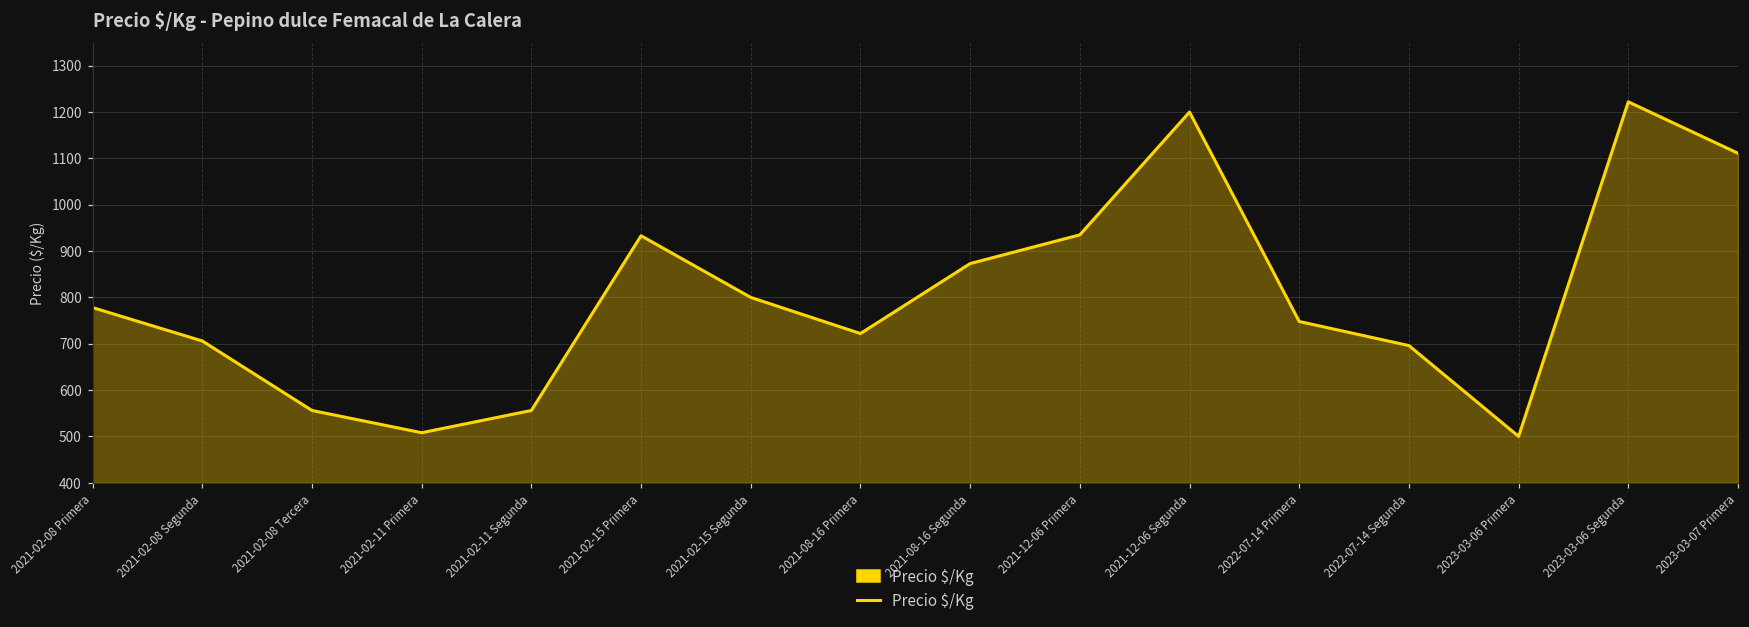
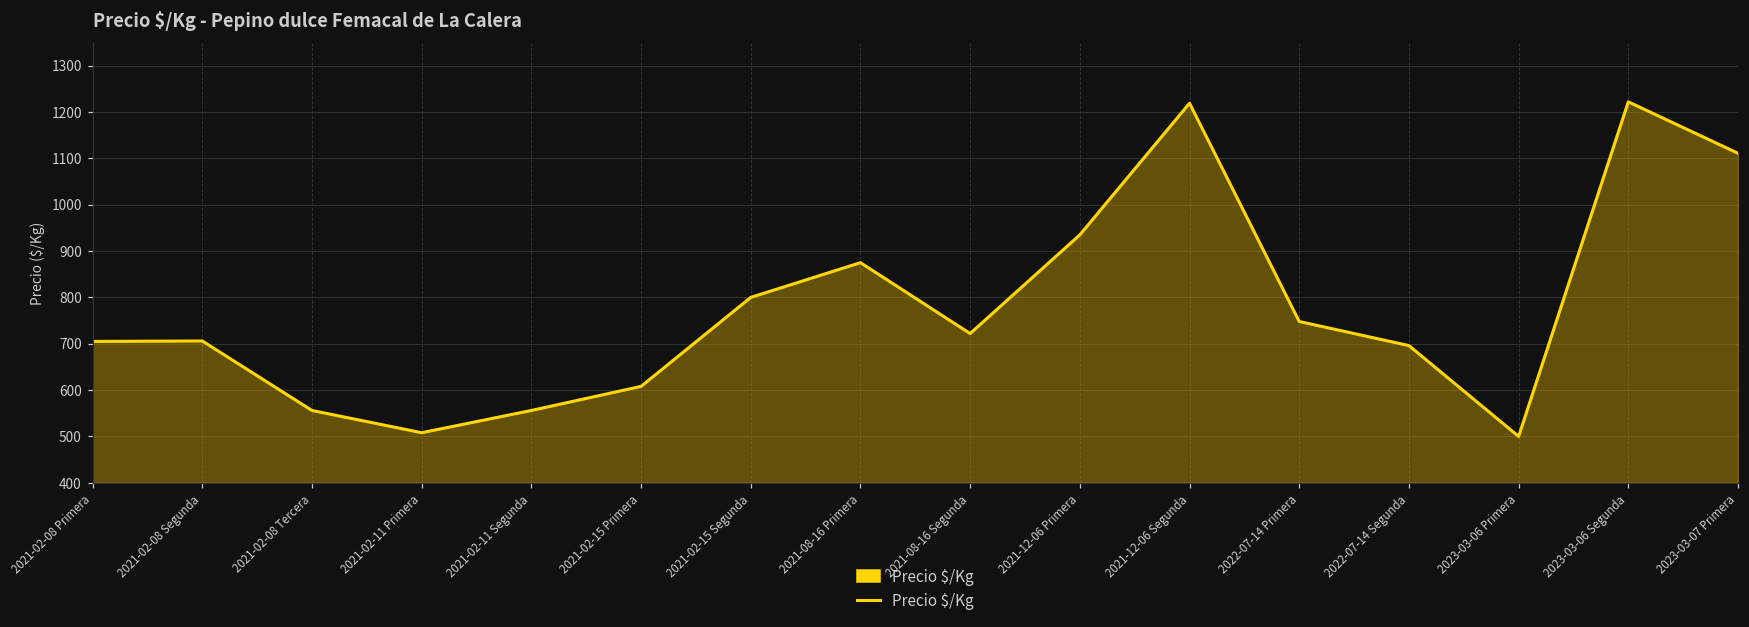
  {
-   "2021-02-08 Primera": 780,
+   "2021-02-08 Primera": 710,
    "2021-02-08 Segunda": 710,
    "2021-02-08 Tercera": 560,
    "2021-02-11 Primera": 510,
    "2021-02-11 Segunda": 560,
-   "2021-02-15 Primera": 930,
+   "2021-02-15 Primera": 610,
    "2021-02-15 Segunda": 800,
-   "2021-08-16 Primera": 720,
-   "2021-08-16 Segunda": 870,
+   "2021-08-16 Primera": 880,
+   "2021-08-16 Segunda": 720,
    "2021-12-06 Primera": 940,
-   "2021-12-06 Segunda": 1200,
+   "2021-12-06 Segunda": 1220,
    "2022-07-14 Primera": 750,
    "2022-07-14 Segunda": 700,
    "2023-03-06 Primera": 500,
    "2023-03-06 Segunda": 1220,
    "2023-03-07 Primera": 1110
  }
